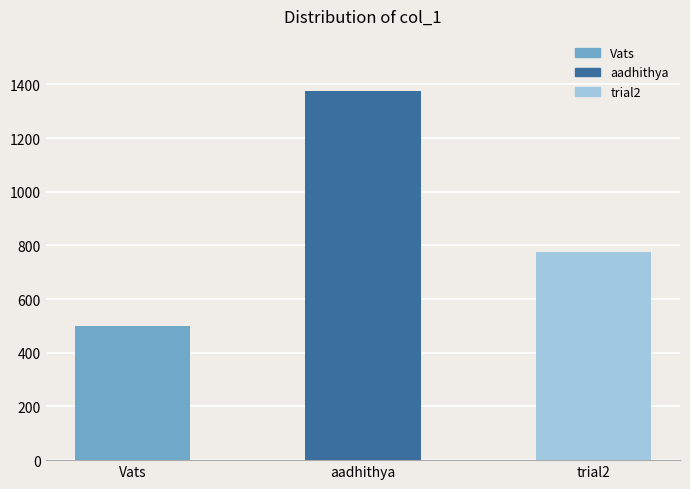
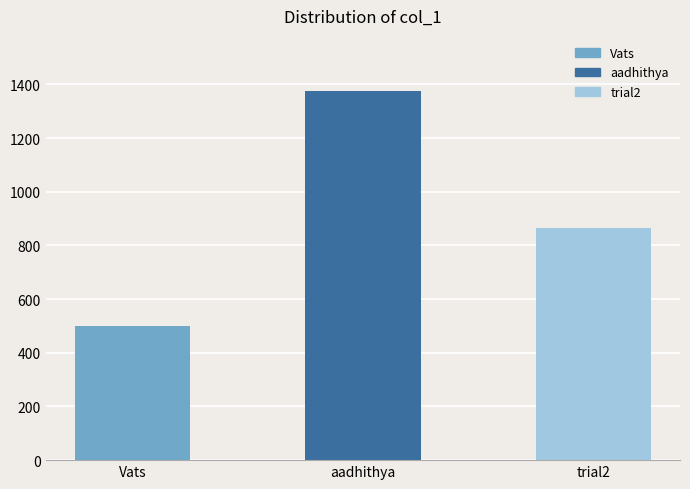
  {
    "Vats": 500,
    "aadhithya": 1370,
-   "trial2": 780
+   "trial2": 860
  }
